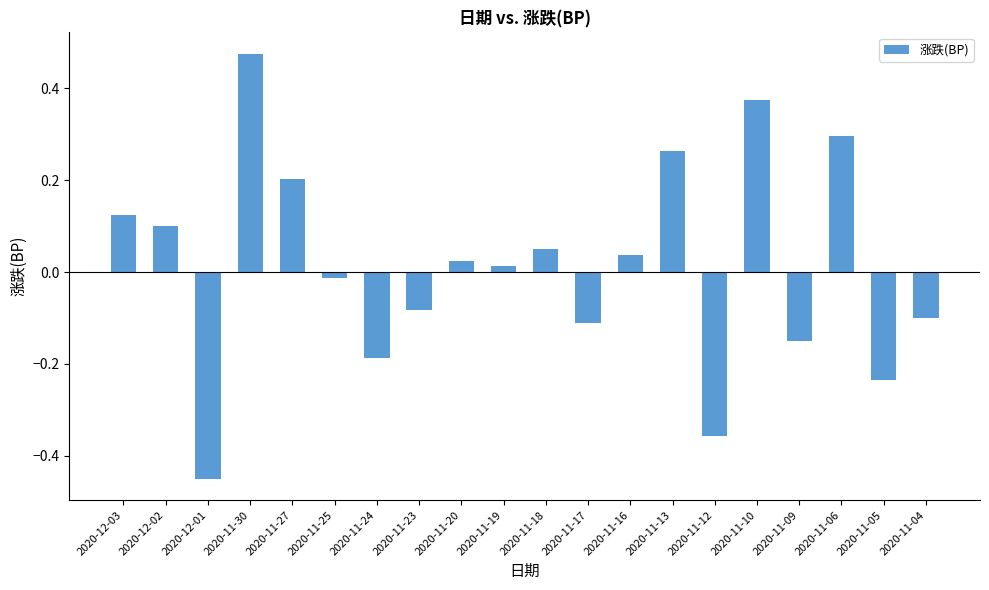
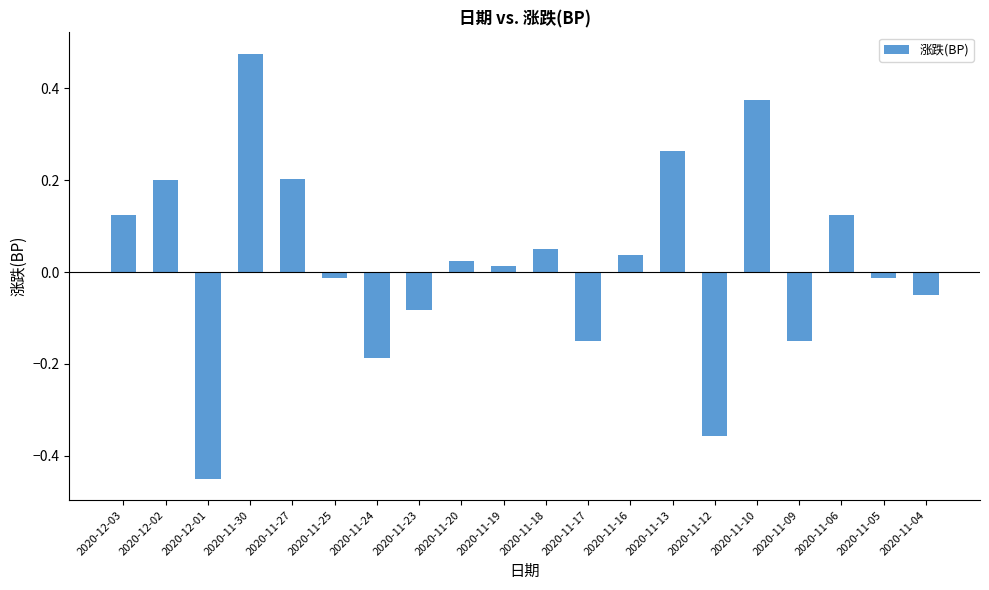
  {
    "2020-12-03": 0.13,
-   "2020-12-02": 0.1,
+   "2020-12-02": 0.2,
    "2020-12-01": -0.45,
    "2020-11-30": 0.48,
    "2020-11-27": 0.20,
    "2020-11-25": -0.01,
    "2020-11-24": -0.19,
    "2020-11-23": -0.08,
    "2020-11-20": 0.03,
    "2020-11-19": 0.01,
    "2020-11-18": 0.05,
-   "2020-11-17": -0.11,
+   "2020-11-17": -0.15,
    "2020-11-16": 0.04,
    "2020-11-13": 0.26,
    "2020-11-12": -0.36,
    "2020-11-10": 0.38,
    "2020-11-09": -0.15,
-   "2020-11-06": 0.30,
-   "2020-11-05": -0.24,
-   "2020-11-04": -0.10
+   "2020-11-06": 0.13,
+   "2020-11-05": -0.01,
+   "2020-11-04": -0.05
  }
